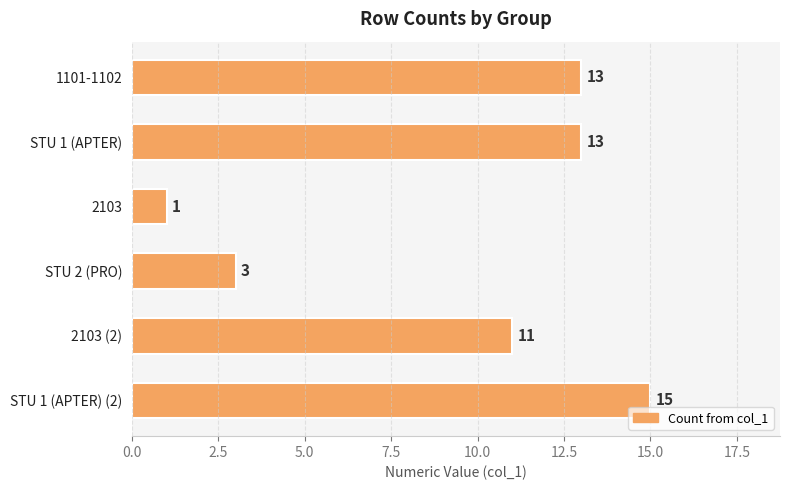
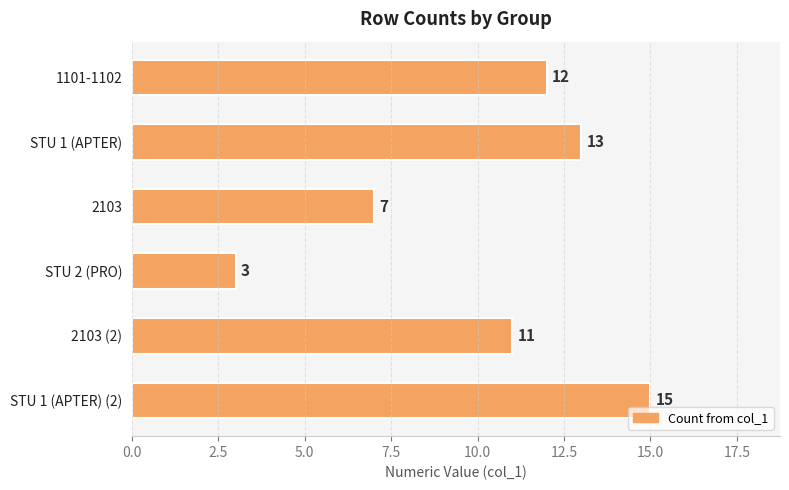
  {
-   "1101-1102": 13,
+   "1101-1102": 12,
    "STU 1 (APTER)": 13,
-   "2103": 1,
+   "2103": 7,
    "STU 2 (PRO)": 3,
    "2103 (2)": 11
  }
